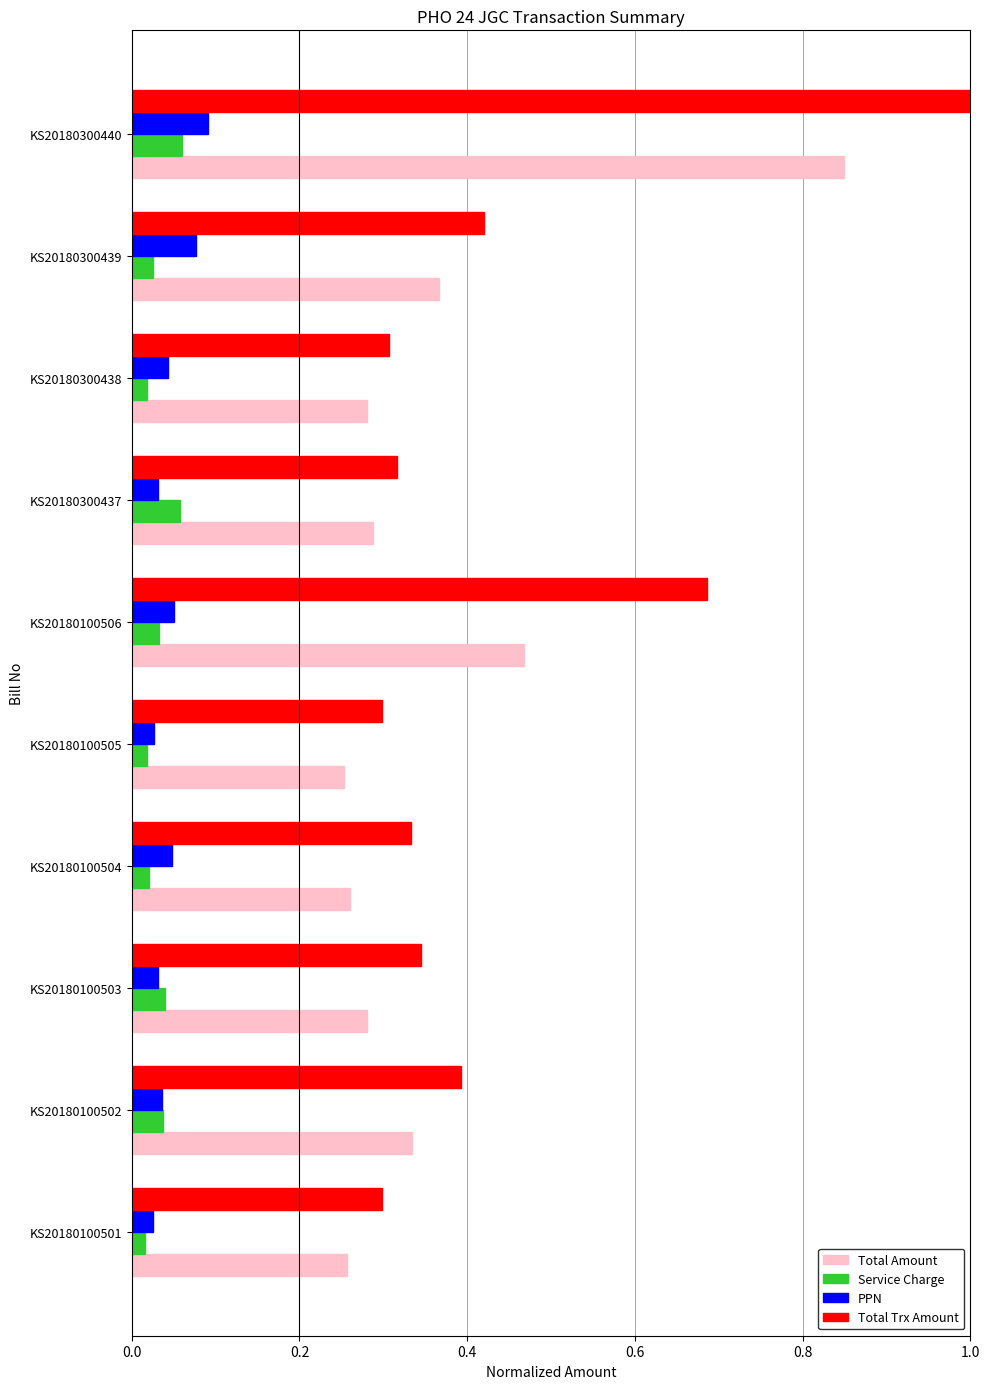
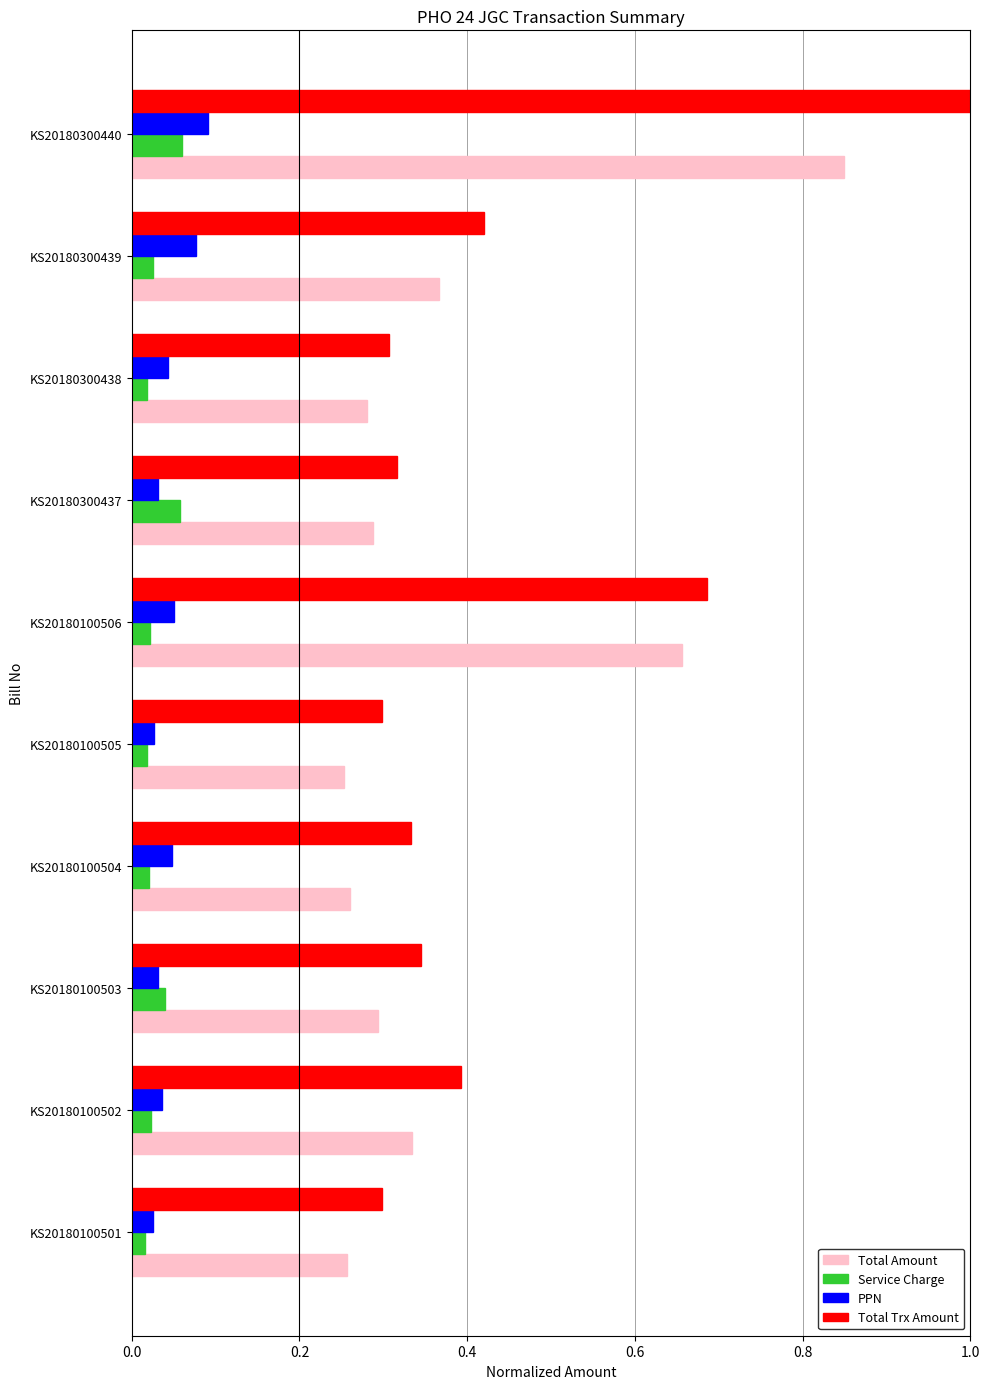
  {
    "Total Amount": {
      "KS20180300440": 0.85,
      "KS20180300439": 0.37,
      "KS20180300438": 0.28,
      "KS20180300437": 0.29,
-     "KS20180100506": 0.47,
+     "KS20180100506": 0.66,
      "KS20180100505": 0.25,
      "KS20180100504": 0.26,
-     "KS20180100503": 0.28,
+     "KS20180100503": 0.29,
      "KS20180100502": 0.33,
      "KS20180100501": 0.26
    },
    "Service Charge": {
      "KS20180300440": 0.06,
      "KS20180300439": 0.02,
      "KS20180300438": 0.02,
      "KS20180300437": 0.06,
-     "KS20180100506": 0.03,
+     "KS20180100506": 0.02,
      "KS20180100505": 0.02,
      "KS20180100504": 0.02,
      "KS20180100503": 0.04,
-     "KS20180100502": 0.04,
+     "KS20180100502": 0.02,
      "KS20180100501": 0.02
    },
    "PPN": {
      "KS20180300440": 0.09,
      "KS20180300439": 0.08,
      "KS20180300438": 0.04,
      "KS20180300437": 0.03,
      "KS20180100506": 0.05,
      "KS20180100505": 0.03,
      "KS20180100504": 0.05,
      "KS20180100503": 0.03,
      "KS20180100502": 0.04,
      "KS20180100501": 0.02
    },
    "Total Trx Amount": {
      "KS20180300440": 1.00,
      "KS20180300439": 0.42,
      "KS20180300438": 0.31,
      "KS20180300437": 0.32,
      "KS20180100506": 0.69,
      "KS20180100505": 0.30,
      "KS20180100504": 0.33,
      "KS20180100503": 0.35,
      "KS20180100502": 0.39,
      "KS20180100501": 0.30
    }
  }
